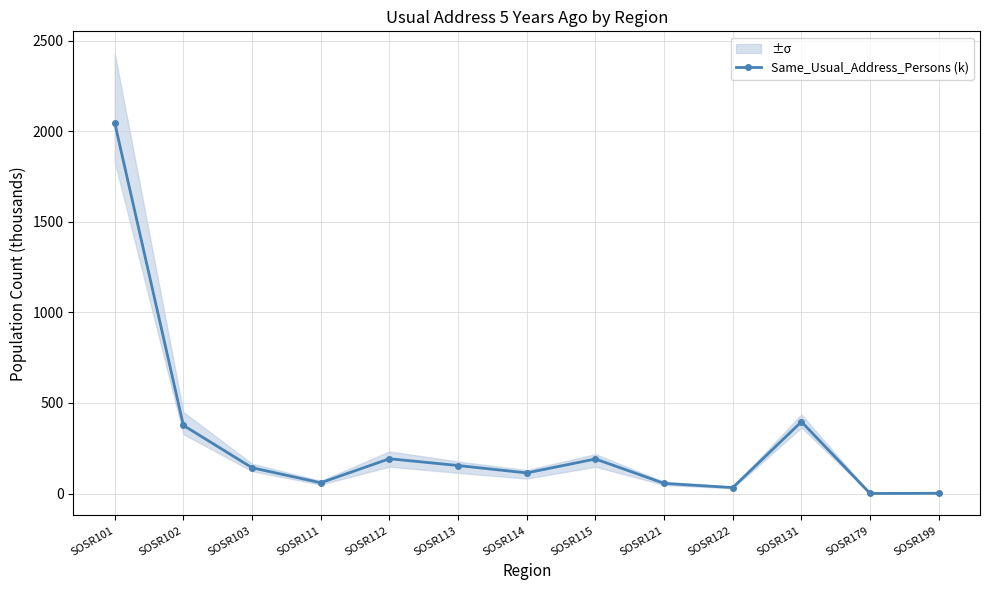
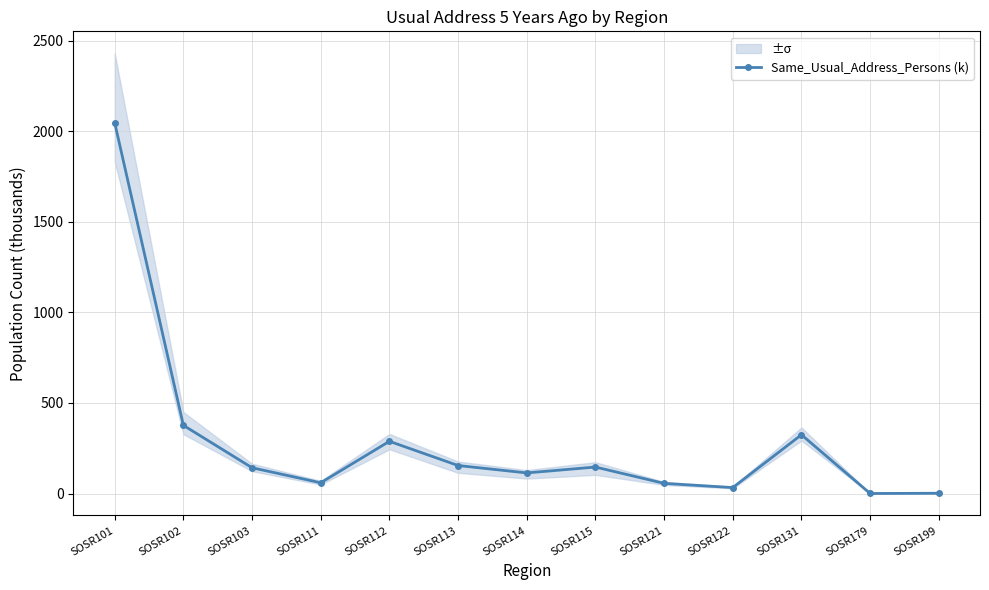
  {
    "Same_Usual_Address_Persons (k)": {
      "SOSR101": 2050,
      "SOSR102": 380,
      "SOSR103": 140,
-     "SOSR112": 190,
+     "SOSR112": 290,
      "SOSR113": 150,
      "SOSR114": 110,
-     "SOSR115": 190,
-     "SOSR131": 400
+     "SOSR115": 150,
+     "SOSR131": 320
    }
  }
